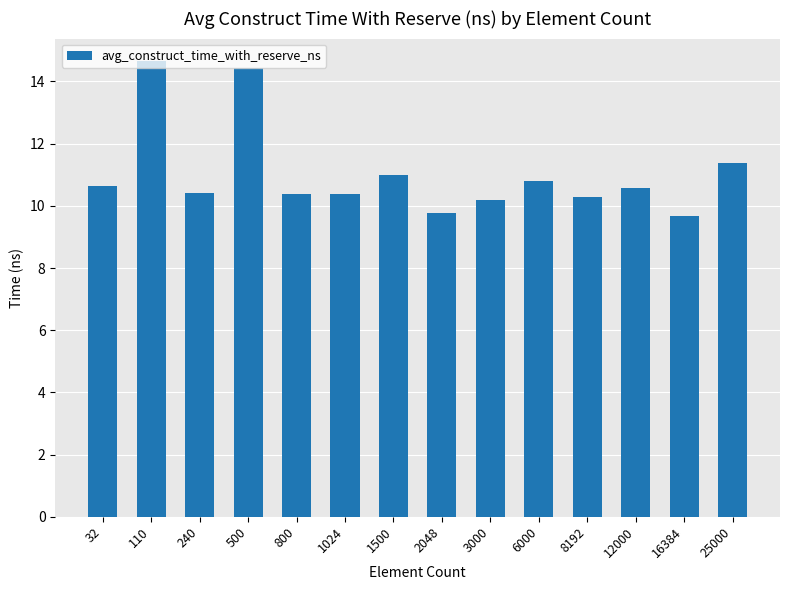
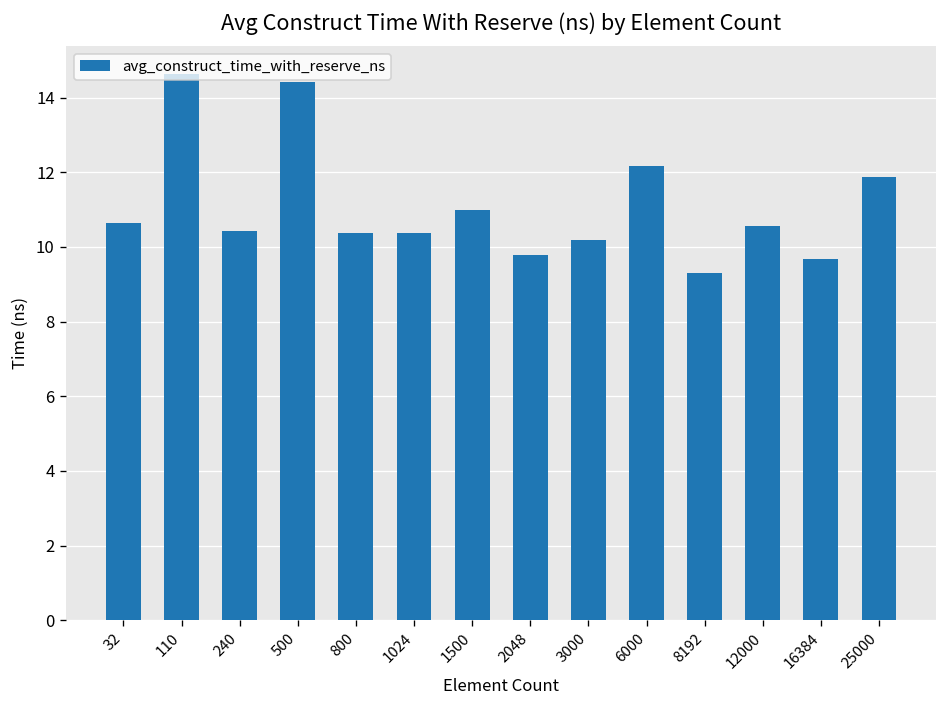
  {
    "32": 10.6,
    "240": 10.4,
    "500": 14.4,
    "800": 10.4,
    "1024": 10.4,
    "1500": 11.0,
    "2048": 9.8,
    "3000": 10.2,
-   "6000": 10.8,
-   "8192": 10.3,
+   "6000": 12.2,
+   "8192": 9.3,
    "12000": 10.6,
    "16384": 9.7,
-   "25000": 11.4
+   "25000": 11.9
  }
